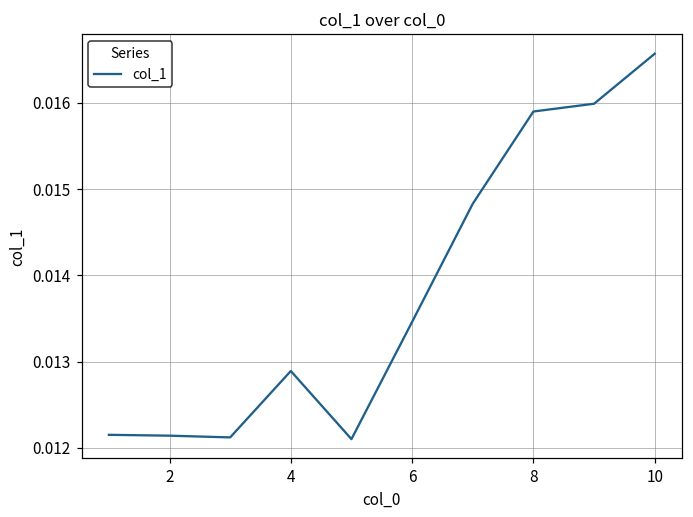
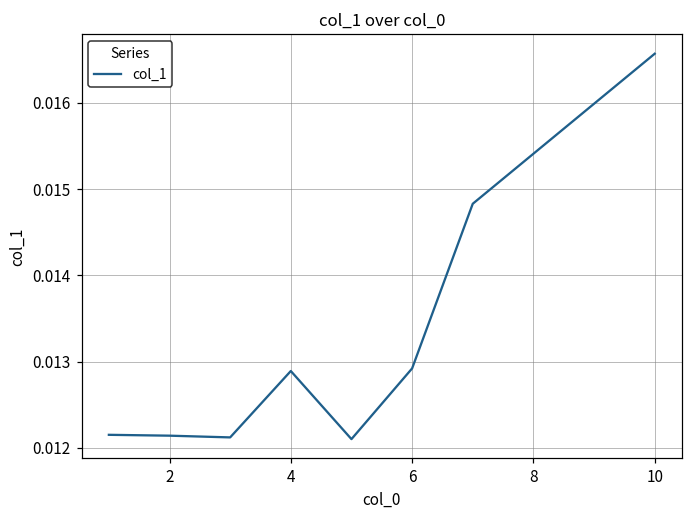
  {
    "2": 0.0121,
    "4": 0.0129,
-   "6": 0.0135,
-   "8": 0.0159,
+   "6": 0.0129,
+   "8": 0.0154,
    "10": 0.0166
  }
